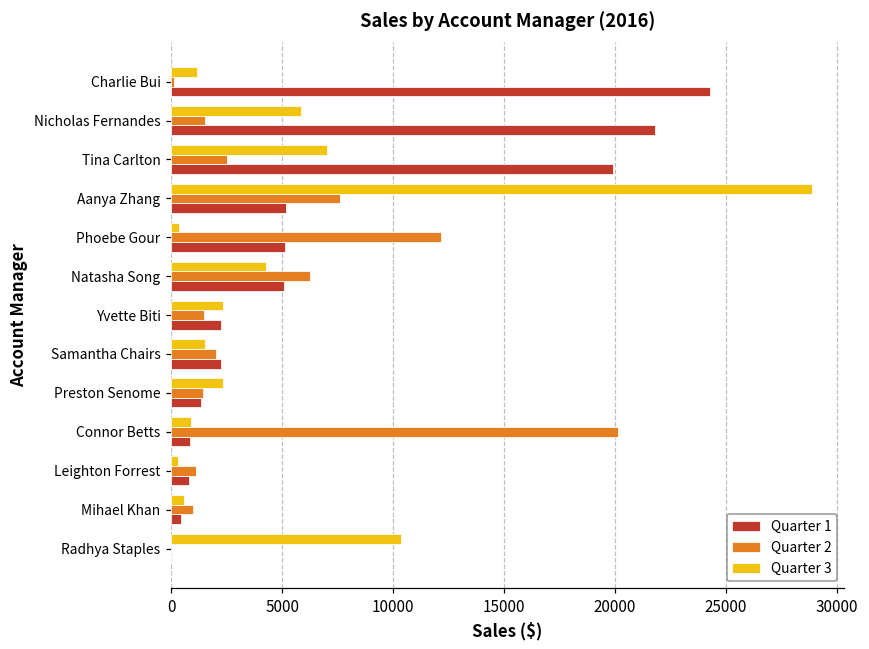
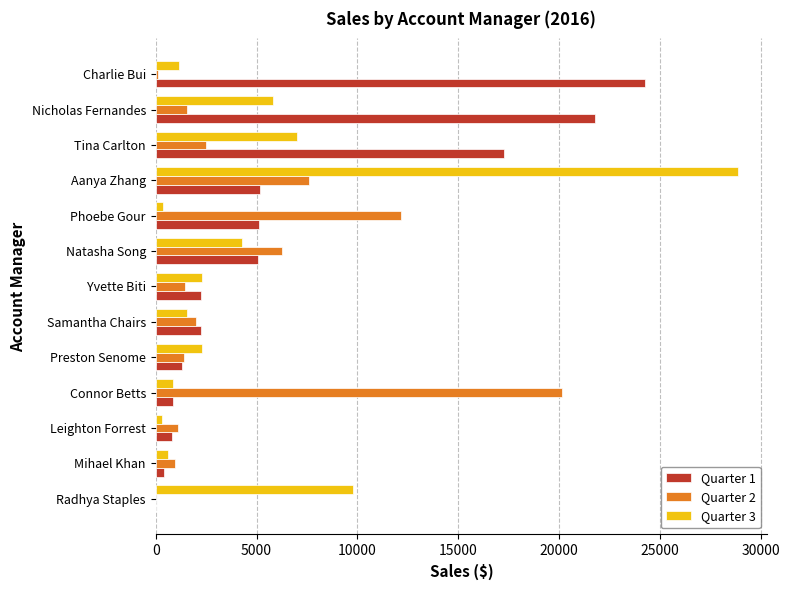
  {
    "Quarter 1": {
      "Charlie Bui": 24300,
      "Nicholas Fernandes": 21800,
-     "Tina Carlton": 19900,
+     "Tina Carlton": 17200,
      "Aanya Zhang": 5200,
      "Phoebe Gour": 5100,
      "Natasha Song": 5100,
      "Yvette Biti": 2300,
      "Samantha Chairs": 2200,
      "Preston Senome": 1300,
      "Connor Betts": 900,
      "Leighton Forrest": 800,
      "Mihael Khan": 400,
      "Radhya Staples": 0
    },
    "Quarter 2": {
      "Charlie Bui": 100,
      "Nicholas Fernandes": 1500,
      "Tina Carlton": 2500,
      "Aanya Zhang": 7600,
      "Phoebe Gour": 12200,
      "Natasha Song": 6300,
      "Yvette Biti": 1500,
      "Samantha Chairs": 2000,
      "Preston Senome": 1400,
      "Connor Betts": 20100,
      "Leighton Forrest": 1100,
      "Mihael Khan": 1000
    },
    "Quarter 3": {
      "Charlie Bui": 1100,
      "Nicholas Fernandes": 5800,
      "Tina Carlton": 7000,
      "Aanya Zhang": 28900,
      "Phoebe Gour": 400,
      "Natasha Song": 4300,
      "Yvette Biti": 2300,
      "Samantha Chairs": 1500,
      "Preston Senome": 2300,
      "Connor Betts": 900,
      "Leighton Forrest": 300,
      "Mihael Khan": 600,
-     "Radhya Staples": 10400
+     "Radhya Staples": 9800
    }
  }
